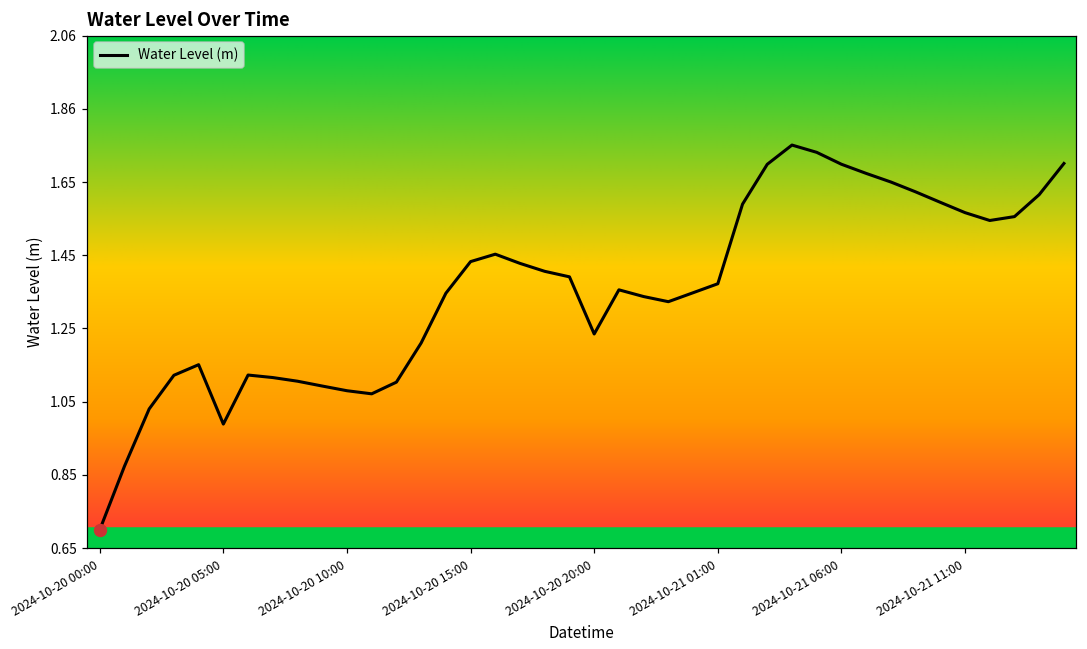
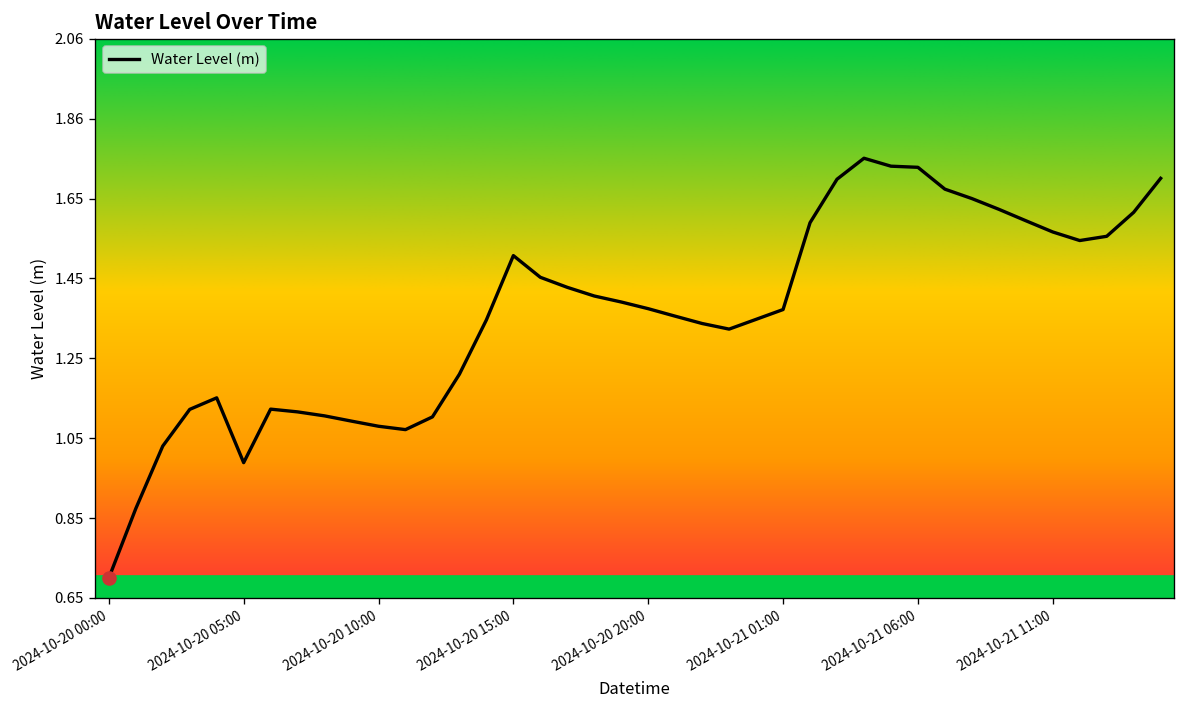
  {
    "Water Level (m)": {
      "2024-10-20 05:00": 0.99,
      "2024-10-20 10:00": 1.08,
-     "2024-10-20 15:00": 1.44,
-     "2024-10-20 20:00": 1.24,
+     "2024-10-20 15:00": 1.51,
+     "2024-10-20 20:00": 1.38,
      "2024-10-21 01:00": 1.38,
-     "2024-10-21 06:00": 1.70,
+     "2024-10-21 06:00": 1.73,
      "2024-10-21 11:00": 1.57
    }
  }
